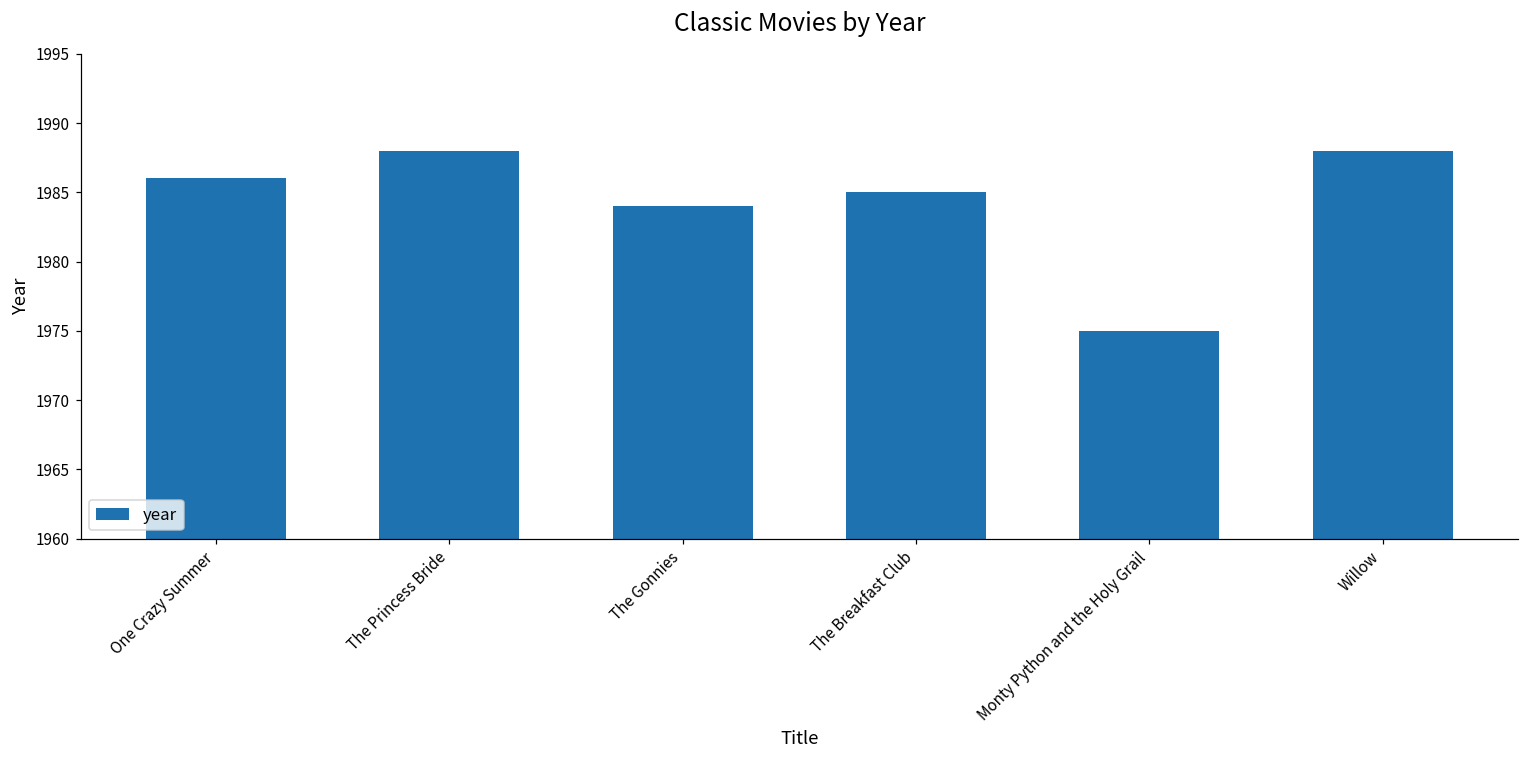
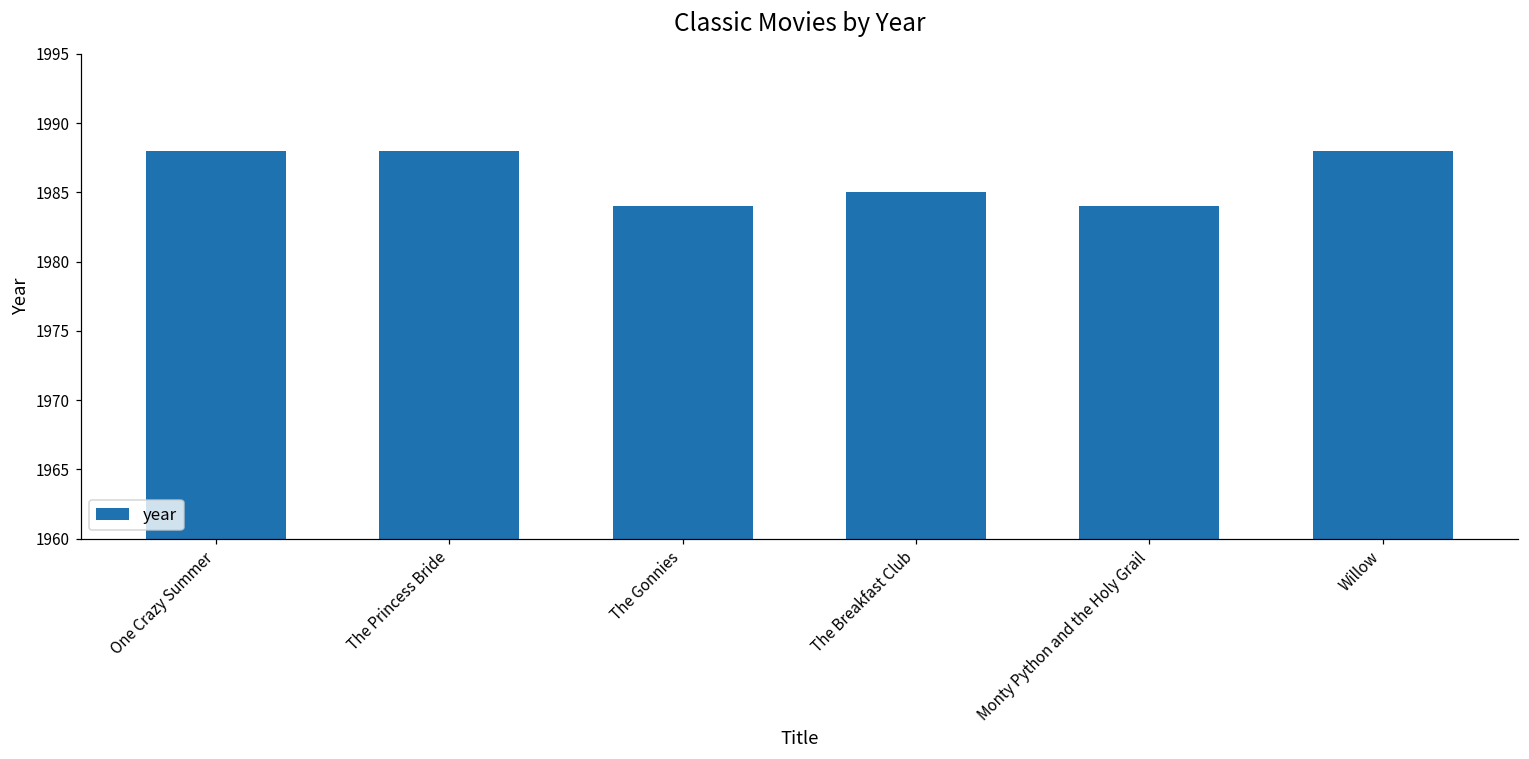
  {
-   "One Crazy Summer": 1986,
+   "One Crazy Summer": 1988,
    "The Princess Bride": 1988,
    "The Gonnies": 1984,
    "The Breakfast Club": 1985,
-   "Monty Python and the Holy Grail": 1975,
+   "Monty Python and the Holy Grail": 1984,
    "Willow": 1988
  }
